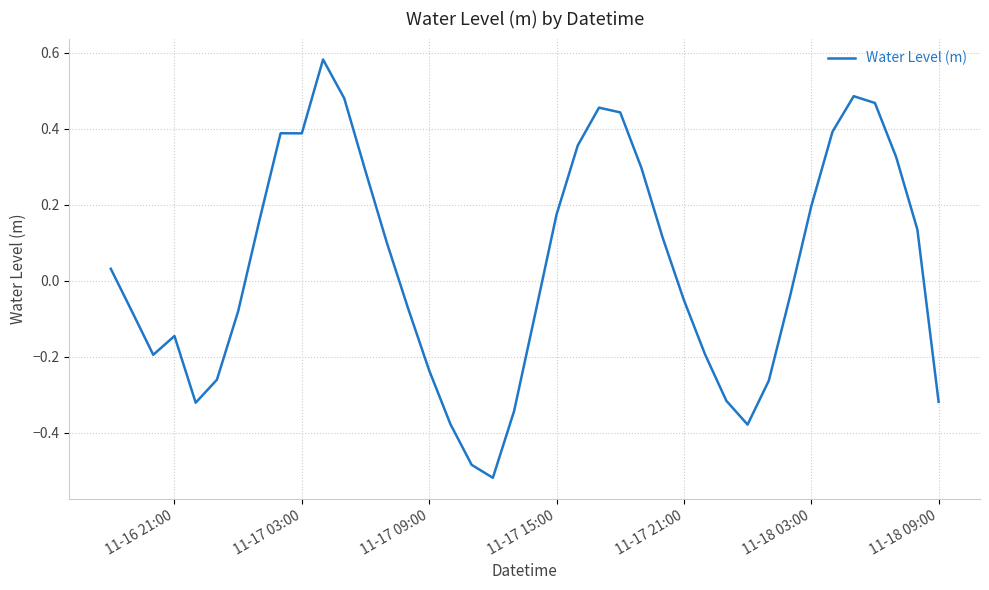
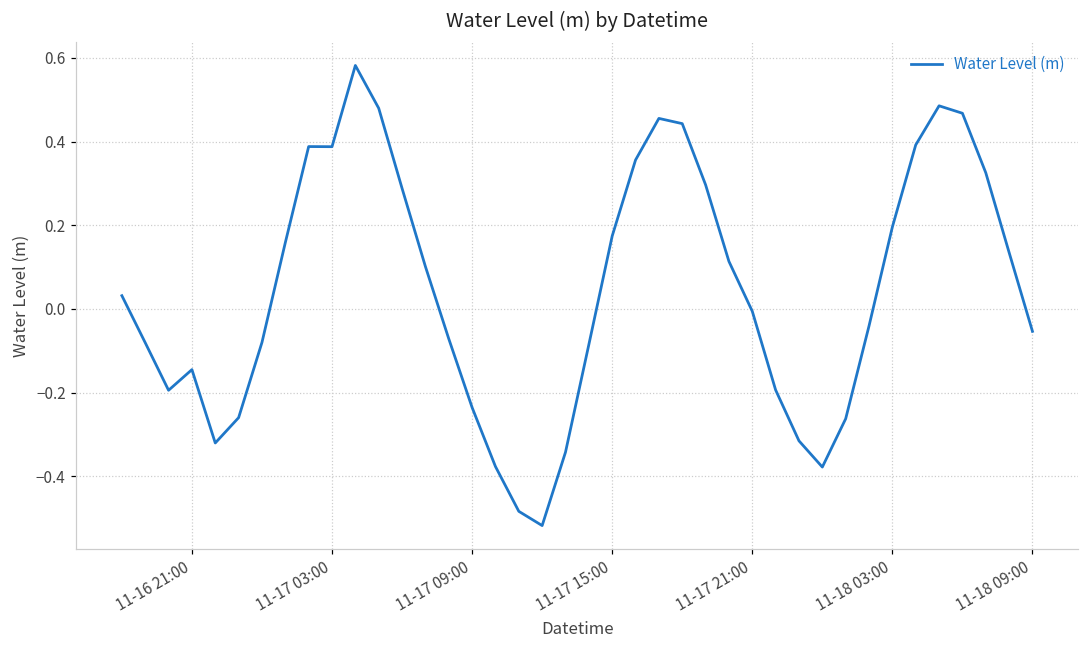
  {
    "11-16 21:00": -0.15,
    "11-17 03:00": 0.39,
    "11-17 09:00": -0.24,
    "11-17 15:00": 0.17,
-   "11-17 21:00": -0.05,
+   "11-17 21:00": -0.01,
    "11-18 03:00": 0.20,
-   "11-18 09:00": -0.32
+   "11-18 09:00": -0.05
  }
